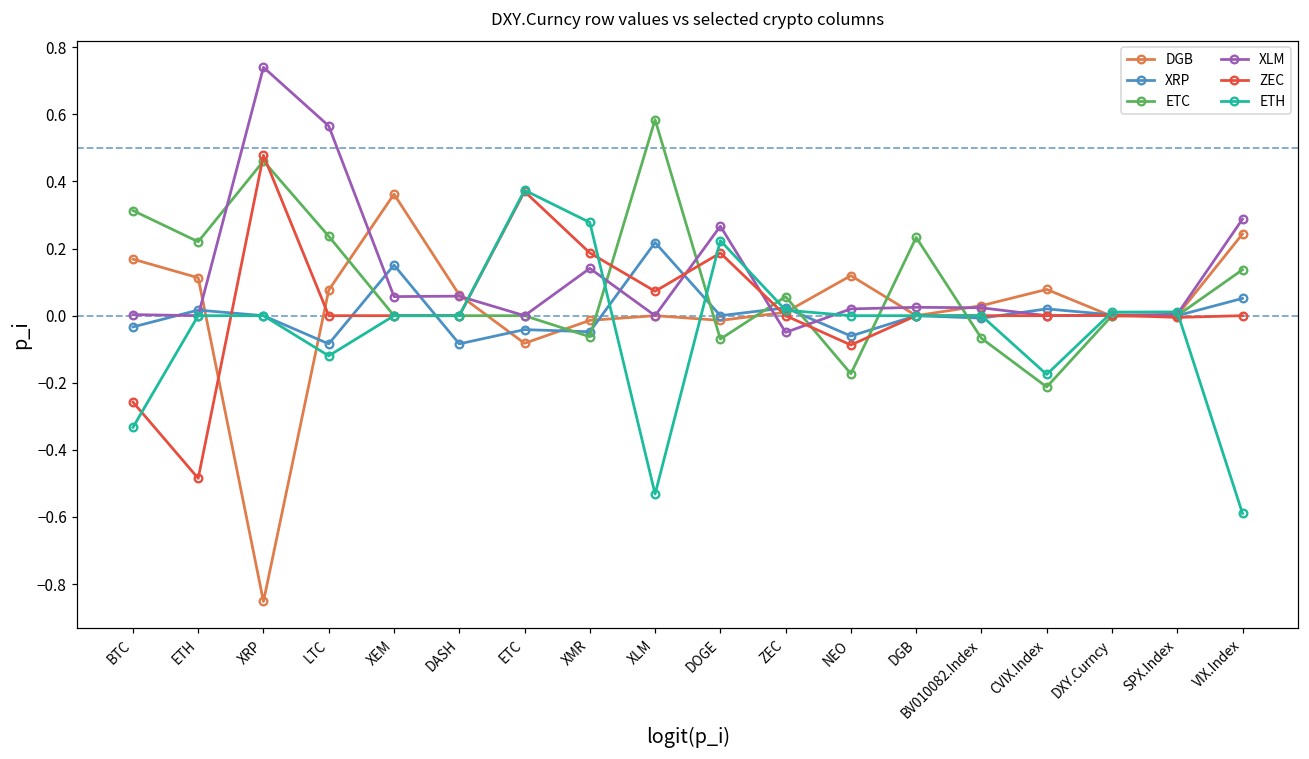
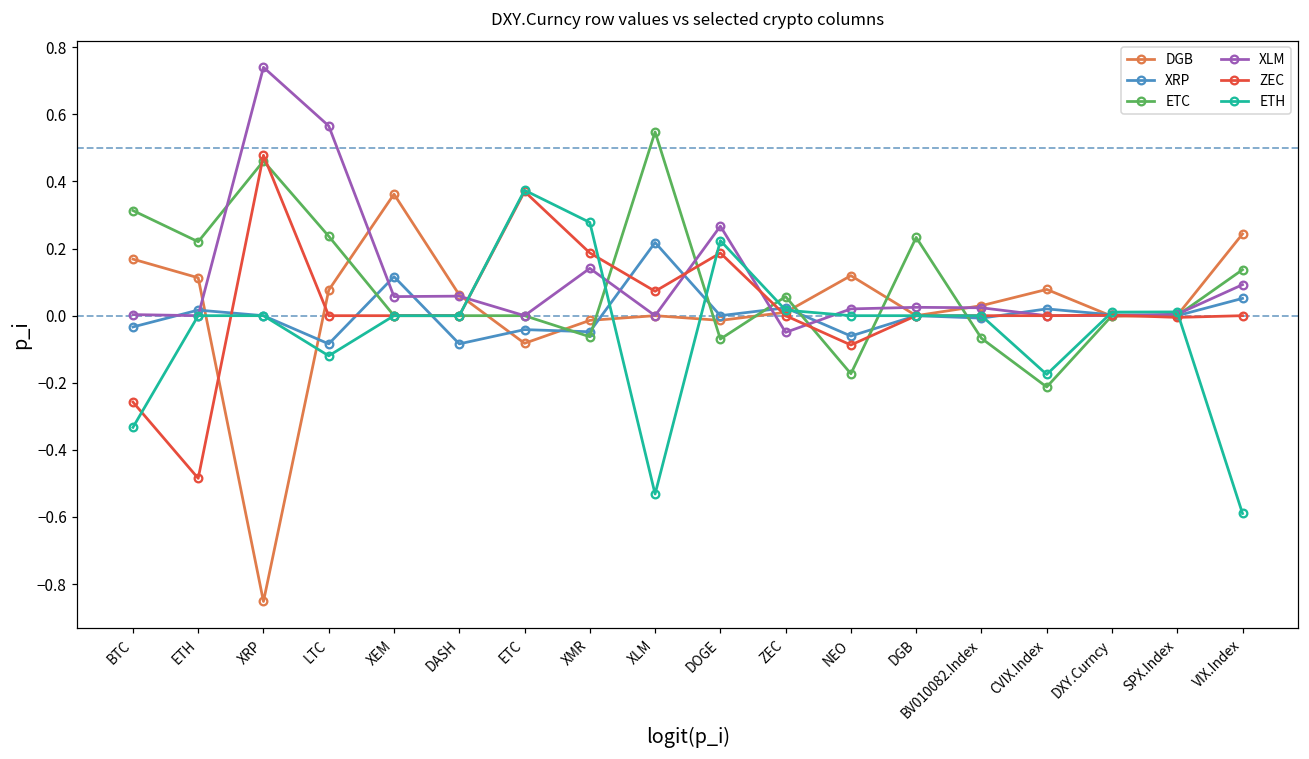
  {
    "XRP": {
      "BTC": -0.03,
      "ETH": 0.02,
      "LTC": -0.08,
-     "XEM": 0.15,
+     "XEM": 0.12,
      "DASH": -0.08,
      "ETC": -0.04,
      "XMR": -0.05,
      "XLM": 0.22,
      "DOGE": 0.00,
      "NEO": -0.06,
      "CVIX.Index": 0.02,
      "VIX.Index": 0.05
    },
    "ETC": {
      "BTC": 0.31,
      "ETH": 0.22,
      "XRP": 0.46,
      "LTC": 0.24,
      "XMR": -0.06,
-     "XLM": 0.58,
+     "XLM": 0.55,
      "DOGE": -0.07,
      "ZEC": 0.06,
      "NEO": -0.17,
      "DGB": 0.23,
      "BV010082.Index": -0.07,
      "CVIX.Index": -0.21,
      "VIX.Index": 0.14
    },
    "XLM": {
      "BTC": 0.00,
      "XRP": 0.74,
      "LTC": 0.57,
      "XEM": 0.06,
      "XMR": 0.14,
      "DOGE": 0.27,
      "ZEC": -0.05,
      "NEO": 0.02,
      "DGB": 0.02,
-     "VIX.Index": 0.29
+     "VIX.Index": 0.09
    },
    "ETH": {
      "BTC": -0.33,
      "LTC": -0.12,
      "XMR": 0.28,
      "XLM": -0.53,
      "DOGE": 0.22,
      "NEO": 0.00,
      "CVIX.Index": -0.18,
      "VIX.Index": -0.59
    }
  }
